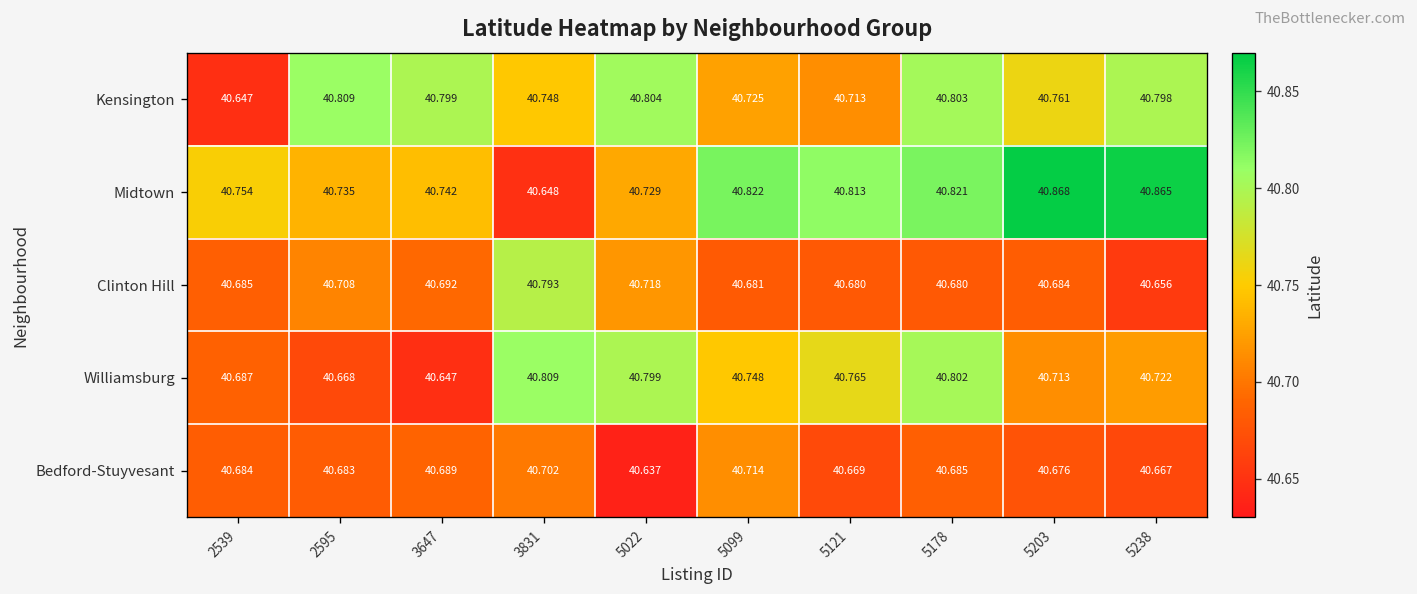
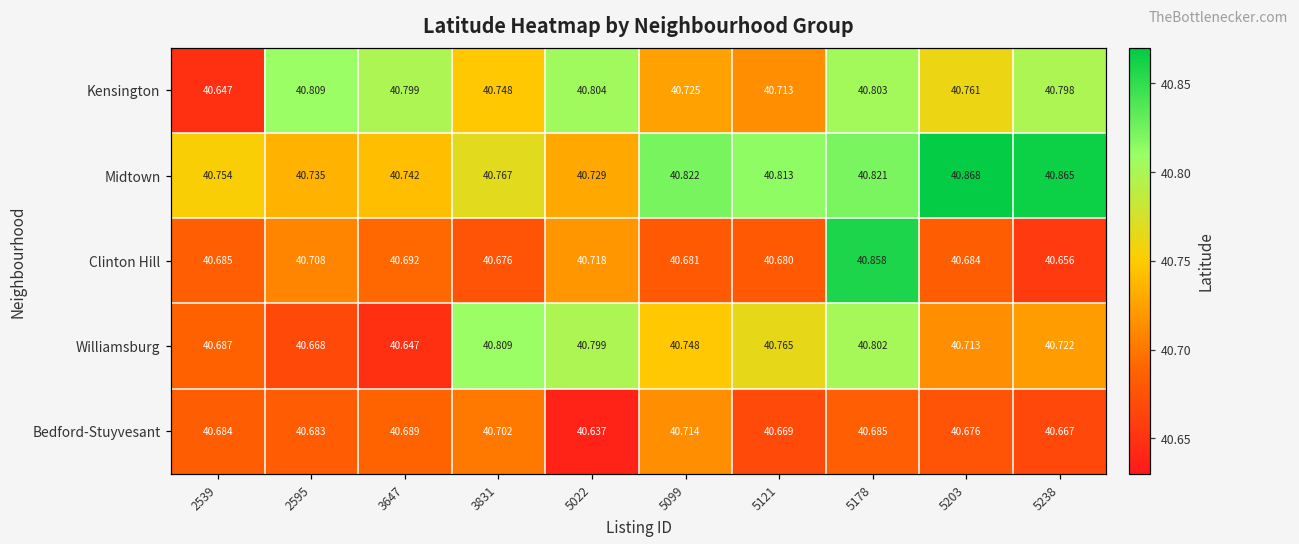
  {
    "Kensington": {
      "2539": 40.647,
      "2595": 40.809,
      "3647": 40.799,
      "3831": 40.748,
      "5022": 40.804,
      "5099": 40.725,
      "5121": 40.713,
      "5178": 40.803,
      "5203": 40.761,
      "5238": 40.798
    },
    "Midtown": {
      "2539": 40.754,
      "2595": 40.735,
      "3647": 40.742,
-     "3831": 40.648,
+     "3831": 40.767,
      "5022": 40.729,
      "5099": 40.822,
      "5121": 40.813,
      "5178": 40.821,
      "5203": 40.868,
      "5238": 40.865
    },
    "Clinton Hill": {
      "2539": 40.685,
      "2595": 40.708,
      "3647": 40.692,
-     "3831": 40.793,
+     "3831": 40.676,
      "5022": 40.718,
      "5099": 40.681,
      "5121": 40.680,
-     "5178": 40.680,
+     "5178": 40.858,
      "5203": 40.684,
      "5238": 40.656
    },
    "Williamsburg": {
      "2539": 40.687,
      "2595": 40.668,
      "3647": 40.647,
      "3831": 40.809,
      "5022": 40.799,
      "5099": 40.748,
      "5121": 40.765,
      "5178": 40.802,
      "5203": 40.713,
      "5238": 40.722
    },
    "Bedford-Stuyvesant": {
      "2539": 40.684,
      "2595": 40.683,
      "3647": 40.689,
      "3831": 40.702,
      "5022": 40.637,
      "5099": 40.714,
      "5121": 40.669,
      "5178": 40.685,
      "5203": 40.676,
      "5238": 40.667
    }
  }
